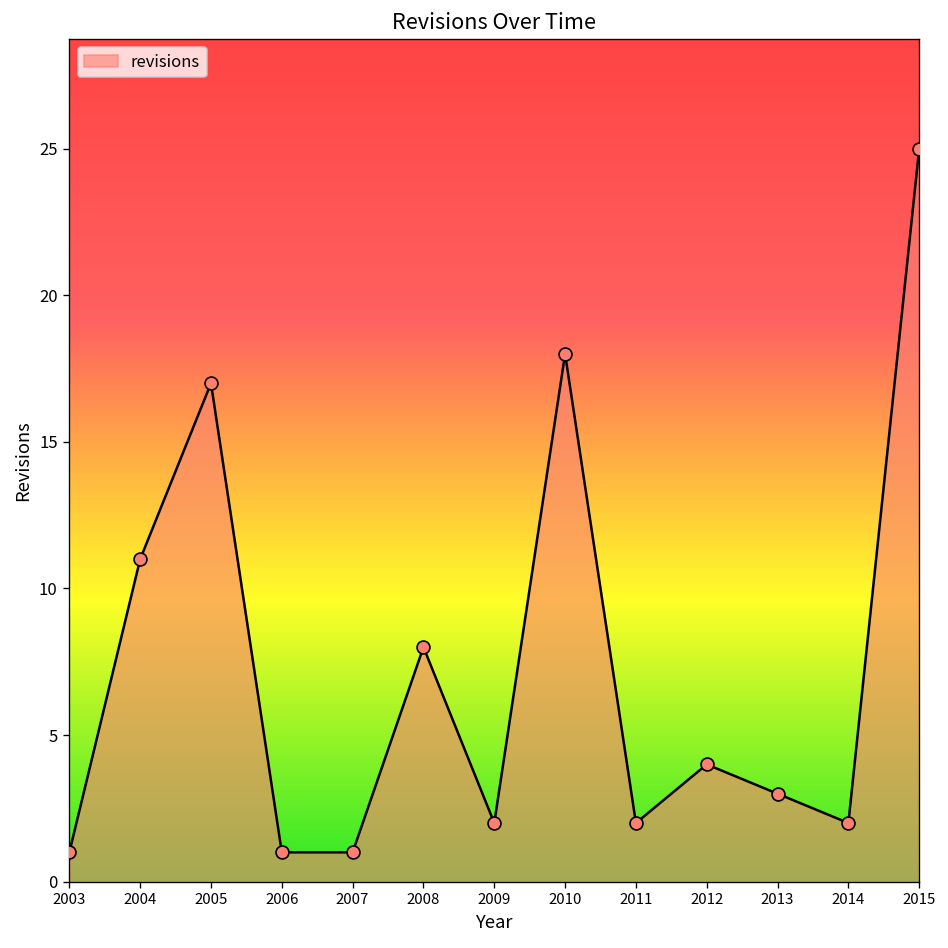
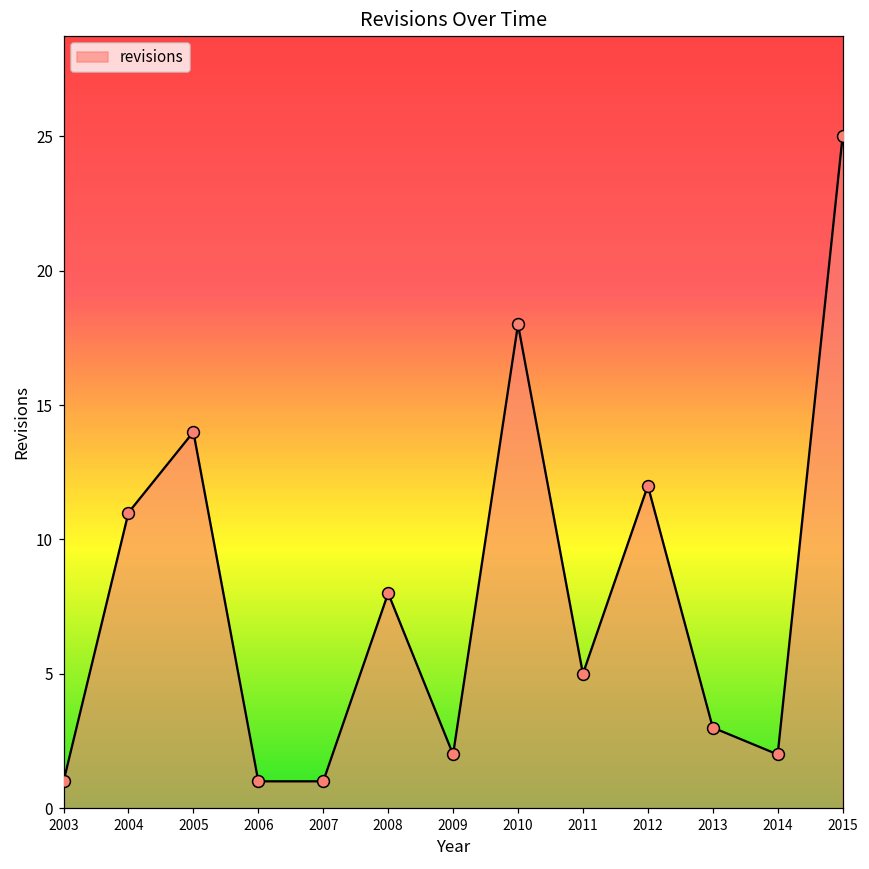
  {
    "2003": 1,
    "2004": 11,
-   "2005": 17,
+   "2005": 14,
    "2006": 1,
    "2007": 1,
    "2008": 8,
    "2009": 2,
    "2010": 18,
-   "2011": 2,
-   "2012": 4,
+   "2011": 5,
+   "2012": 12,
    "2013": 3,
    "2014": 2,
    "2015": 25
  }
